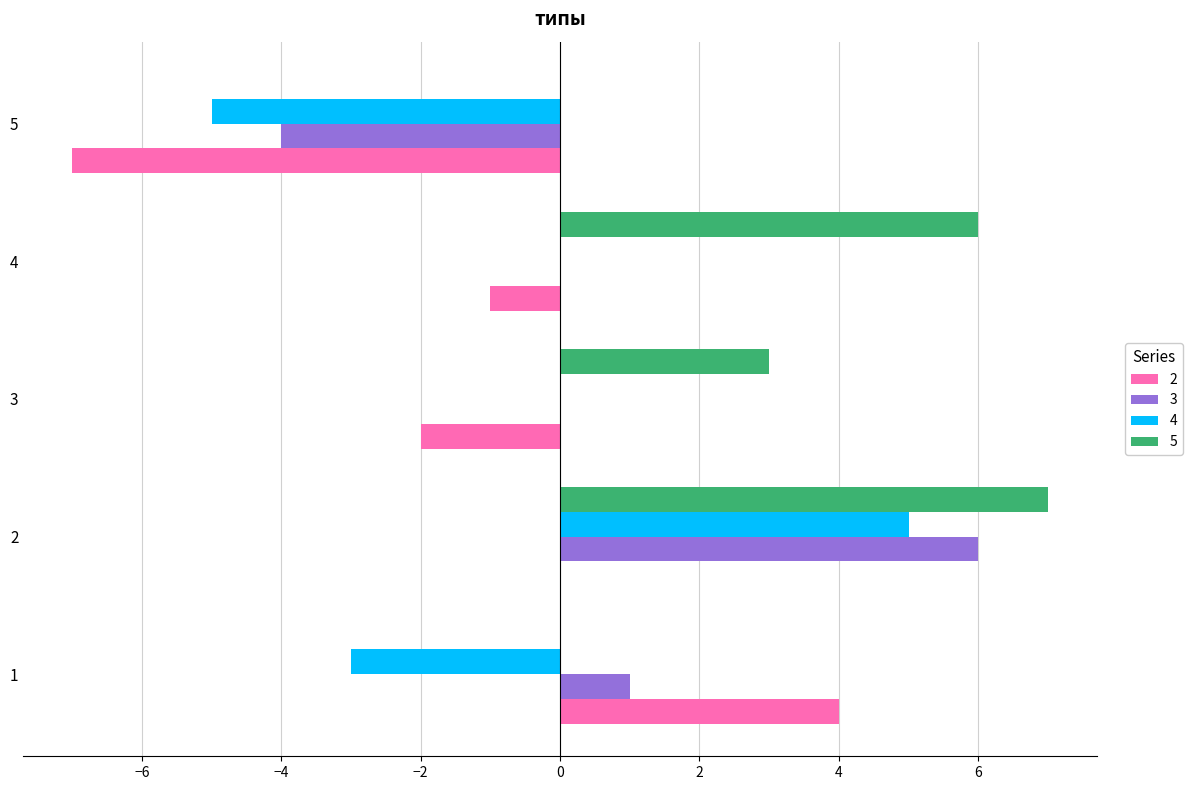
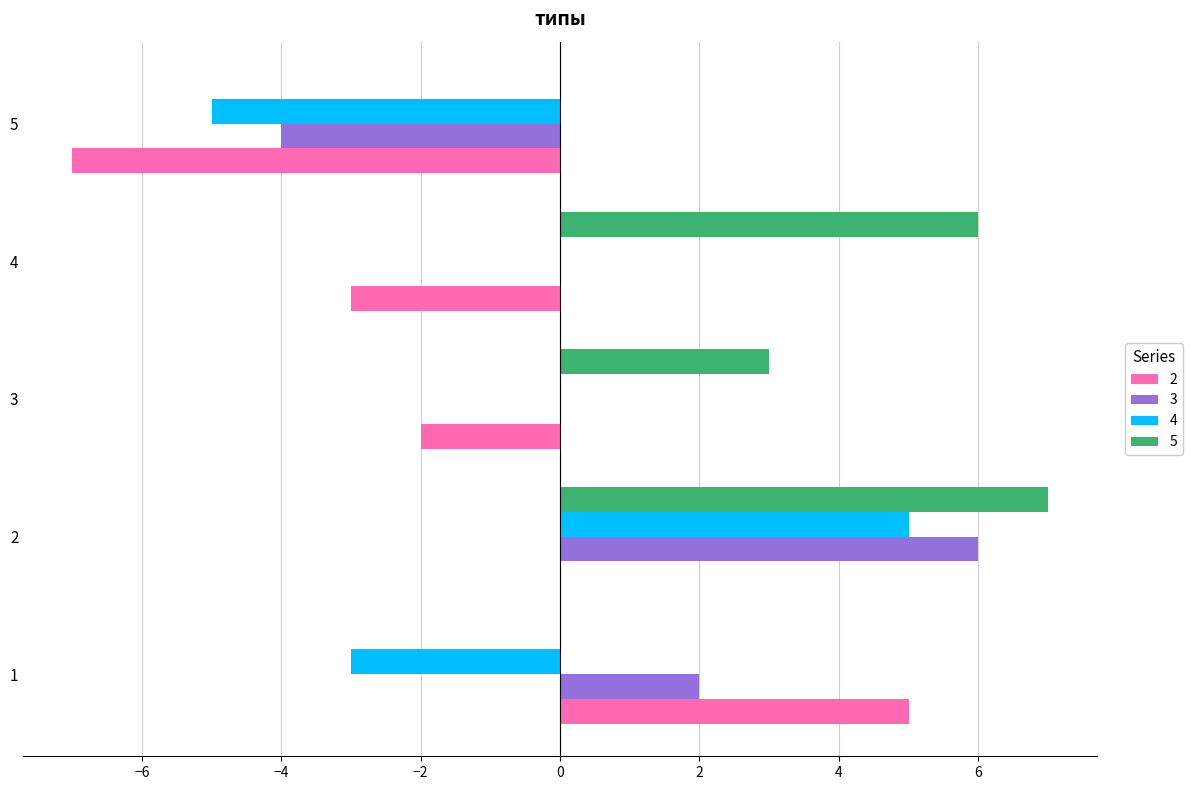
  {
    "2": {
      "5": -7,
-     "4": -1,
+     "4": -3,
      "3": -2,
      "2": 0,
-     "1": 4
+     "1": 5
    },
    "3": {
      "5": -4,
      "4": 0,
      "3": 0,
      "2": 6,
-     "1": 1
+     "1": 2
    },
    "4": {
      "5": -5,
      "4": 0,
      "3": 0,
      "2": 5,
      "1": -3
    },
    "5": {
      "5": 0,
      "4": 6,
      "3": 3,
      "2": 7,
      "1": 0
    }
  }
